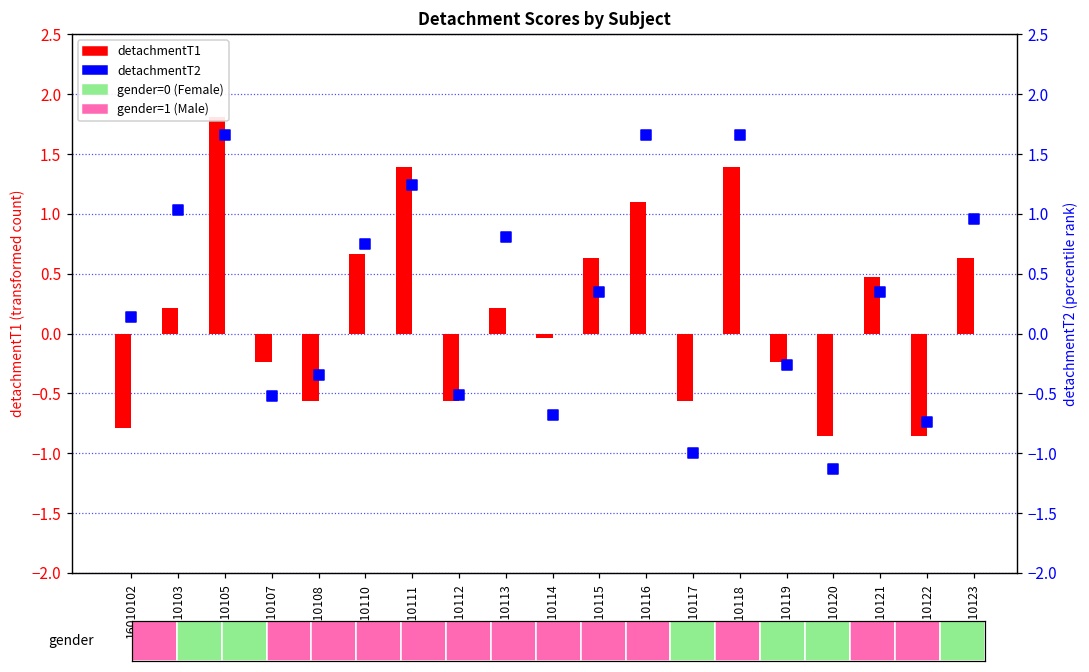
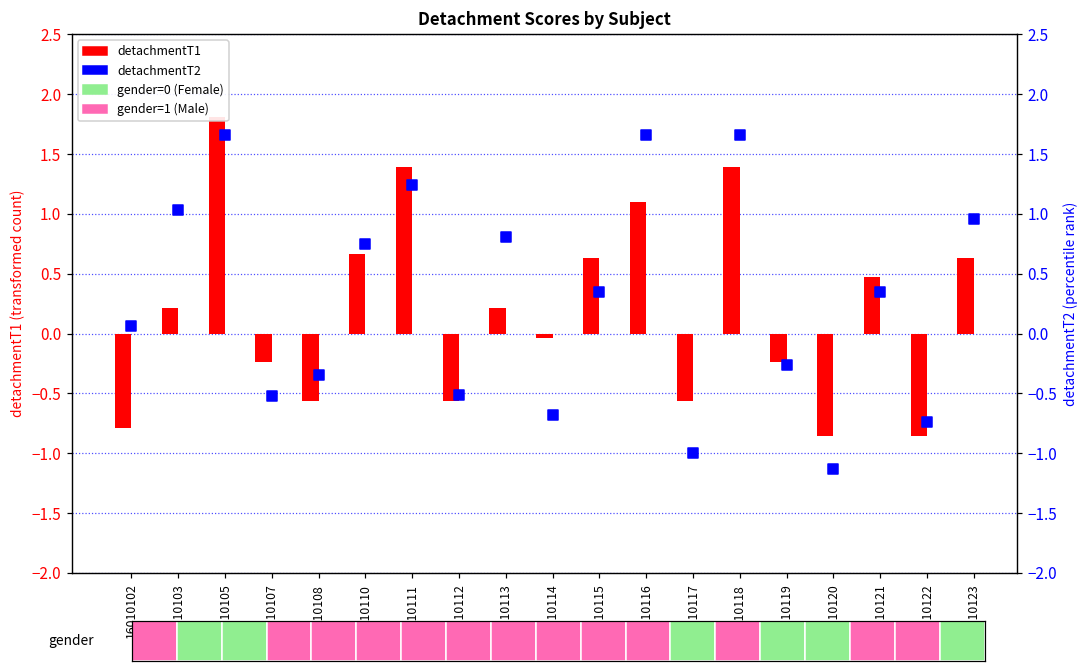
  {
    "detachmentT2": {
-     "16010102": 0.14
+     "16010102": 0.07
    }
  }
